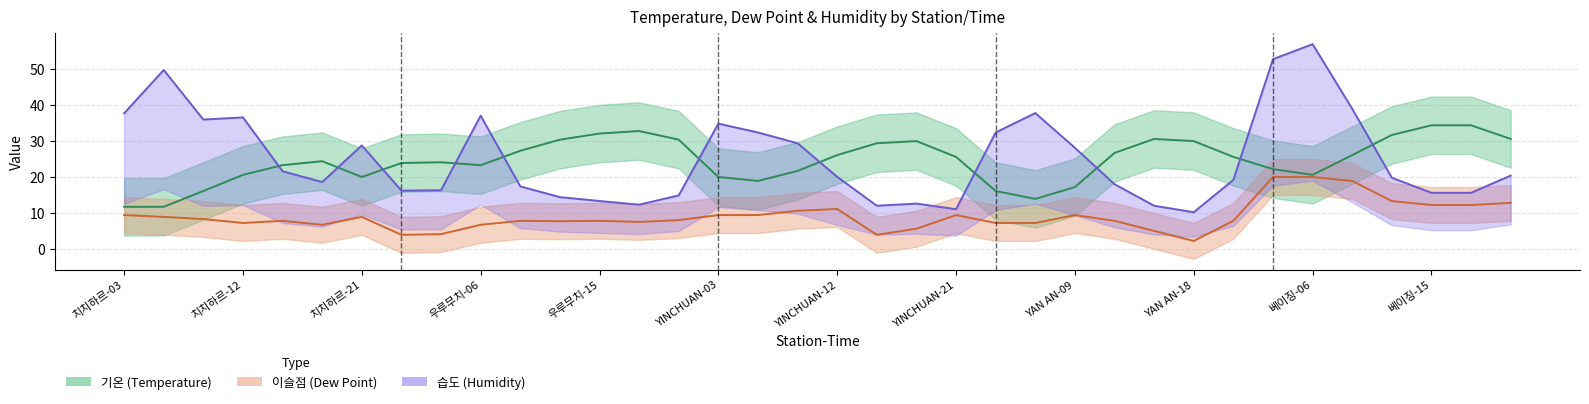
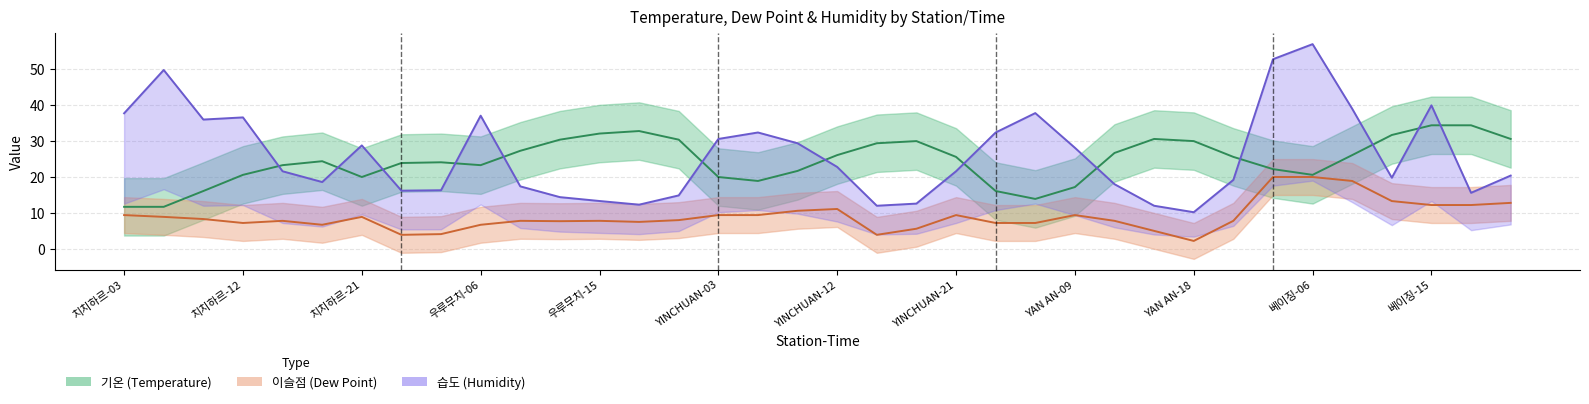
  {
    "습도 (Humidity)": {
      "치치하르-03": 38,
      "치치하르-12": 37,
      "치치하르-21": 29,
      "우루무치-06": 37,
-     "YINCHUAN-03": 35,
-     "YINCHUAN-12": 20,
-     "YINCHUAN-21": 11,
+     "YINCHUAN-03": 31,
+     "YINCHUAN-12": 23,
+     "YINCHUAN-21": 22,
      "YAN AN-09": 28,
      "YAN AN-18": 10,
      "베이징-06": 57,
-     "베이징-15": 16
+     "베이징-15": 40
    }
  }
